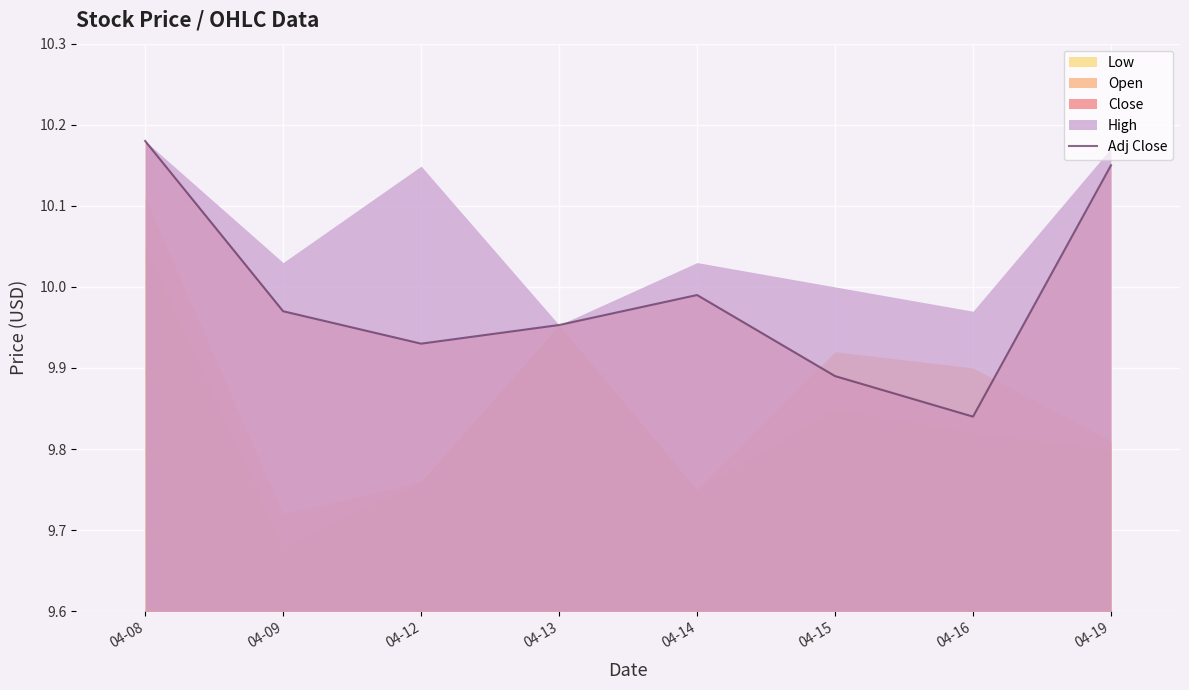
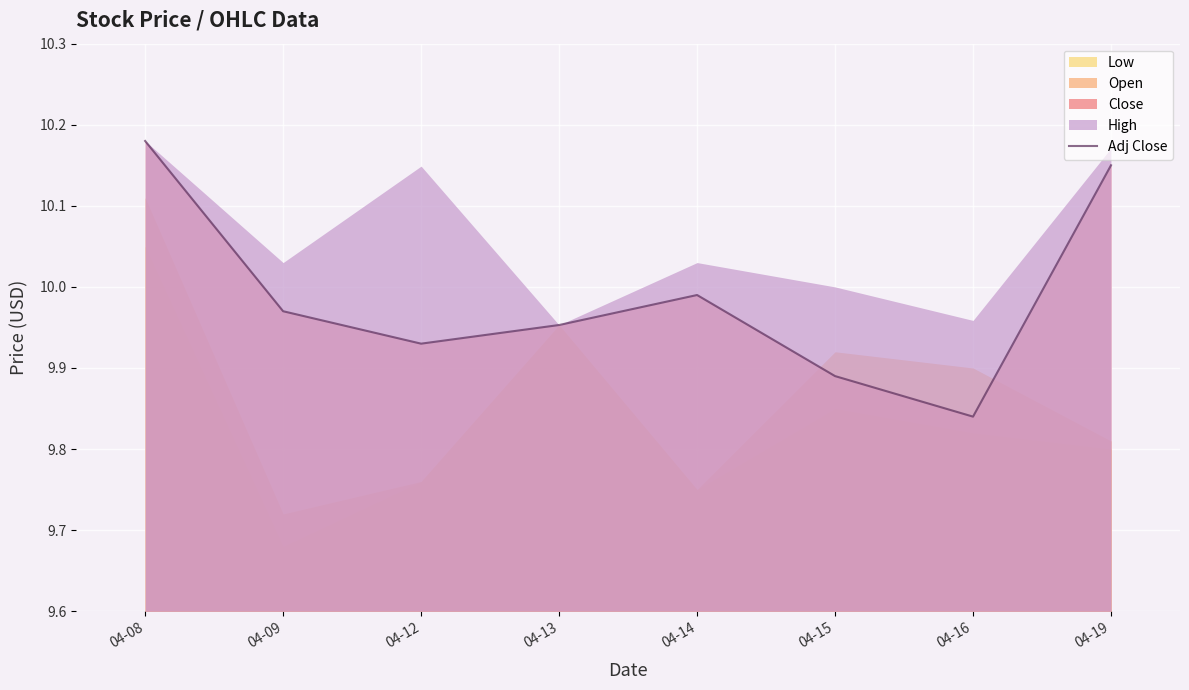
  {
    "High": {
      "04-09": 10.03,
      "04-12": 10.15,
      "04-14": 10.03,
      "04-15": 10.00,
-     "04-16": 9.97
+     "04-16": 9.96
    }
  }
